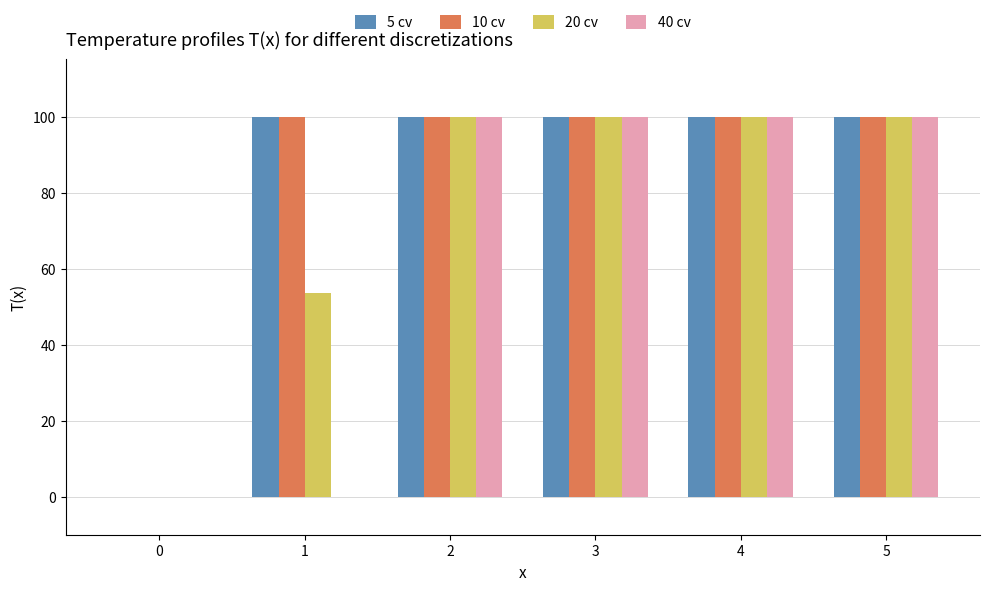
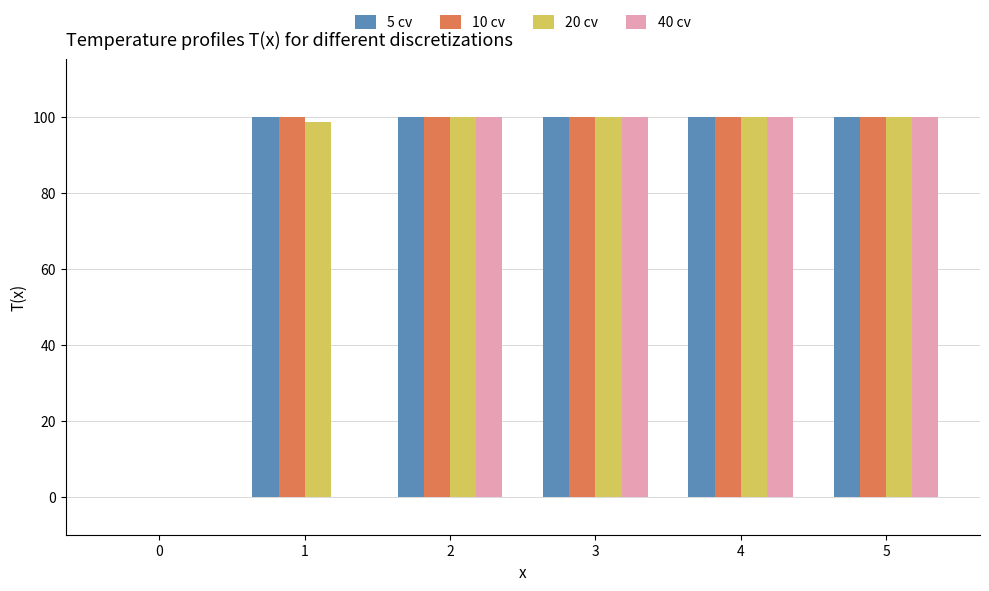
  {
    "5 cv": {
      "0": 0,
      "1": 100,
      "2": 100,
      "3": 100,
      "4": 100,
      "5": 100
    },
    "10 cv": {
      "0": 0,
      "1": 100,
      "2": 100,
      "3": 100,
      "4": 100,
      "5": 100
    },
    "20 cv": {
      "0": 0,
-     "1": 54,
+     "1": 99,
      "2": 100,
      "3": 100,
      "4": 100,
      "5": 100
    },
    "40 cv": {
      "0": 0,
      "1": 0,
      "2": 100,
      "3": 100,
      "4": 100,
      "5": 100
    }
  }
